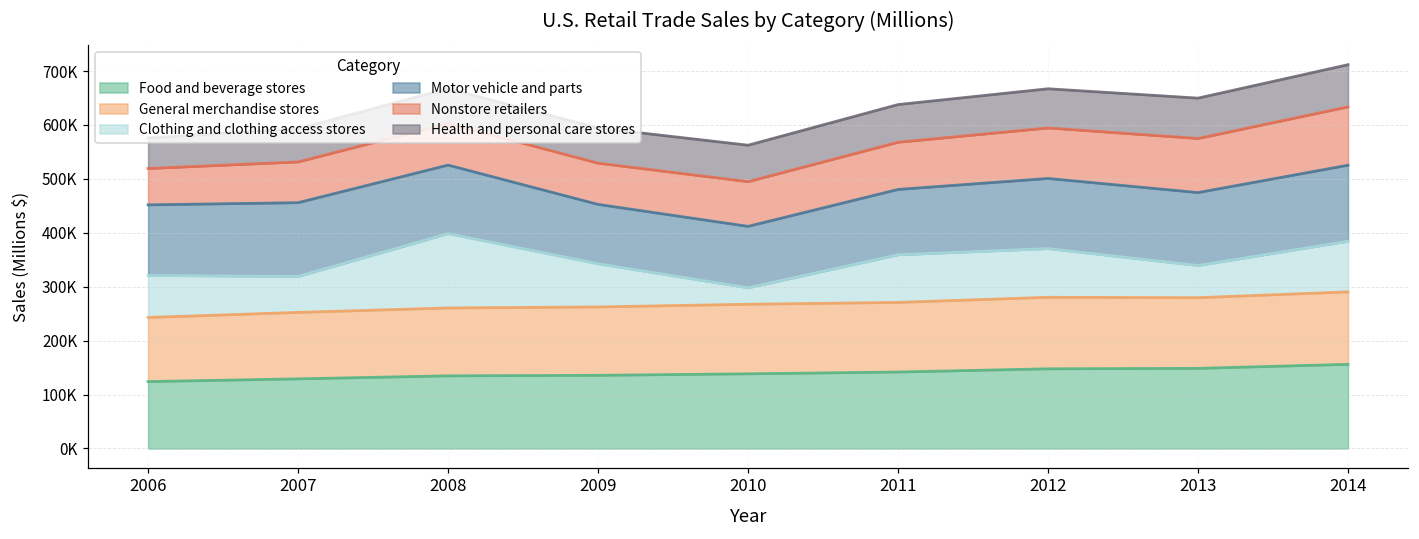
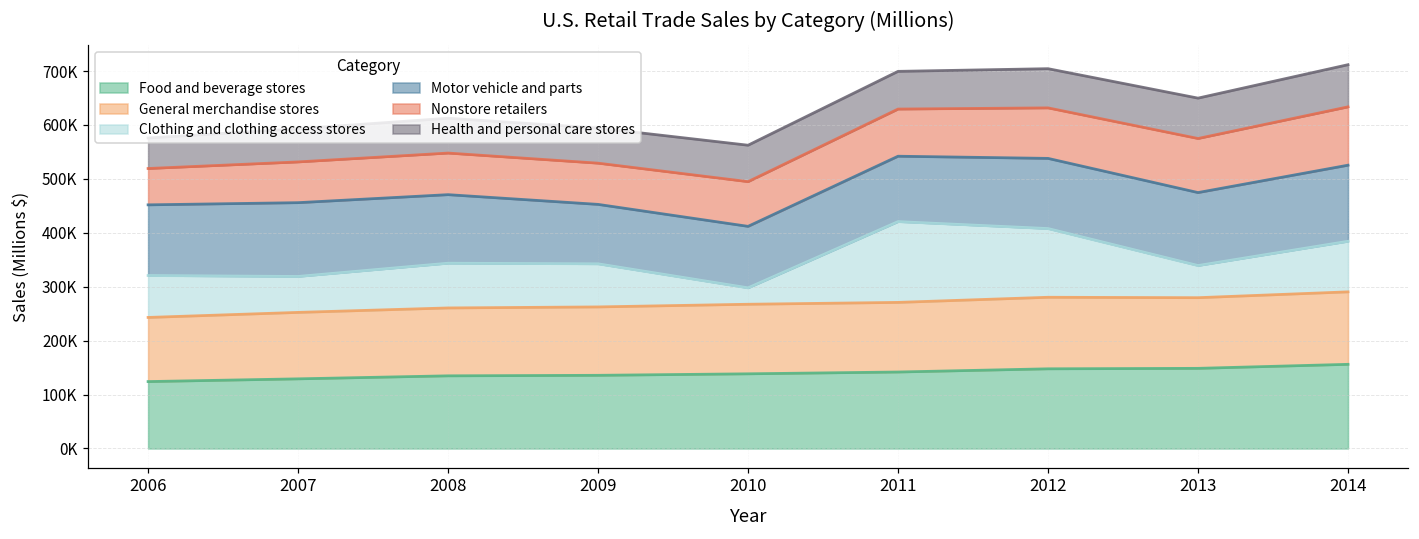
  {
    "Clothing and clothing access stores": {
      "2006": 80000,
      "2007": 70000,
-     "2008": 140000,
+     "2008": 80000,
      "2009": 80000,
      "2010": 30000,
-     "2011": 90000,
-     "2012": 90000,
+     "2011": 150000,
+     "2012": 130000,
      "2013": 60000,
      "2014": 90000
    }
  }
